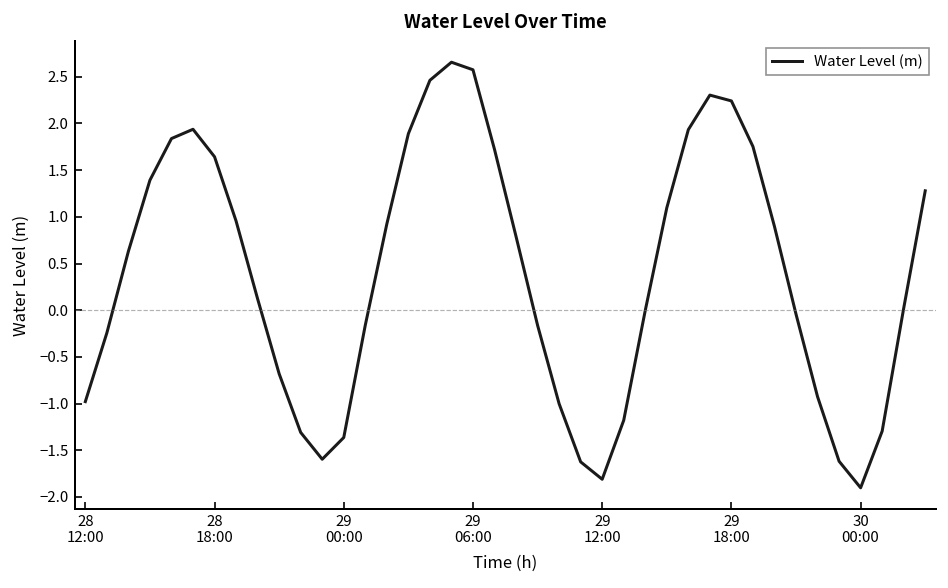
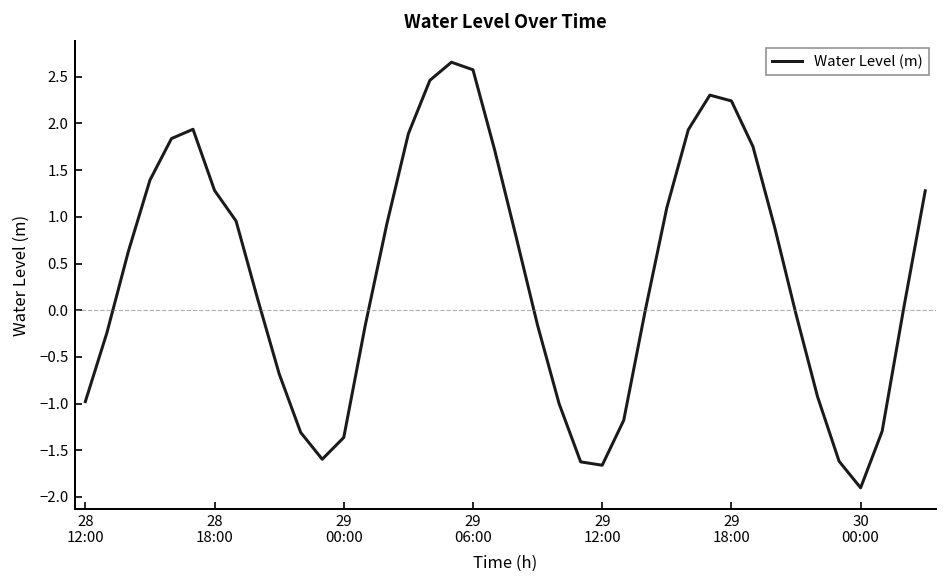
  {
    "28 12:00": -1.0,
-   "28 18:00": 1.6,
+   "28 18:00": 1.3,
    "29 00:00": -1.4,
    "29 06:00": 2.6,
-   "29 12:00": -1.8,
+   "29 12:00": -1.7,
    "29 18:00": 2.2,
    "30 00:00": -1.9
  }
